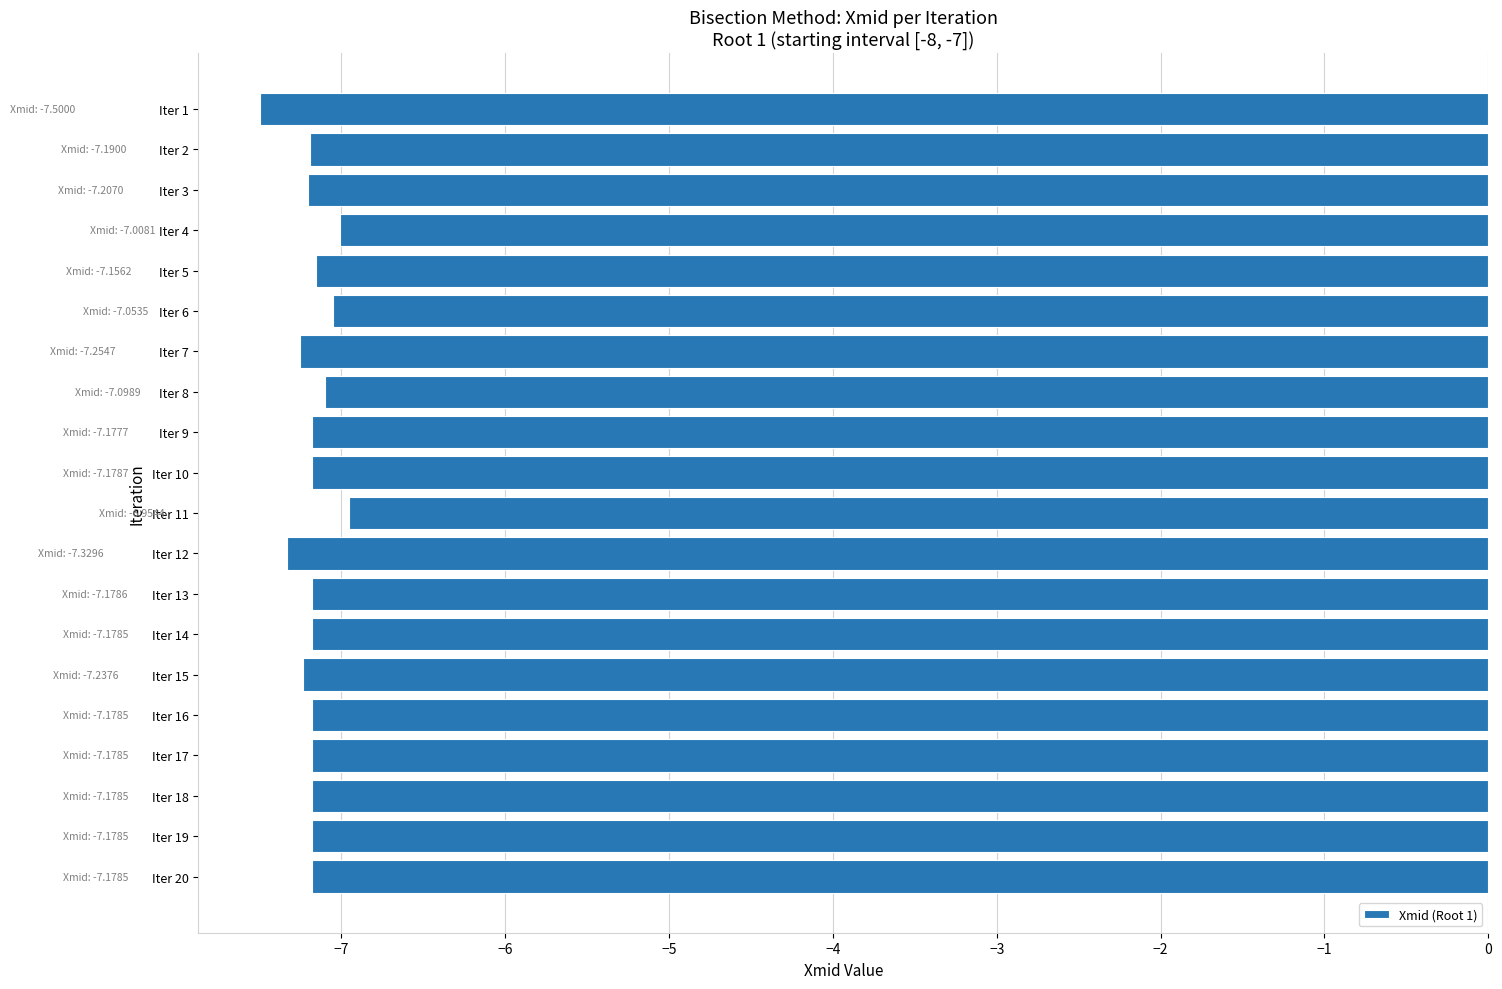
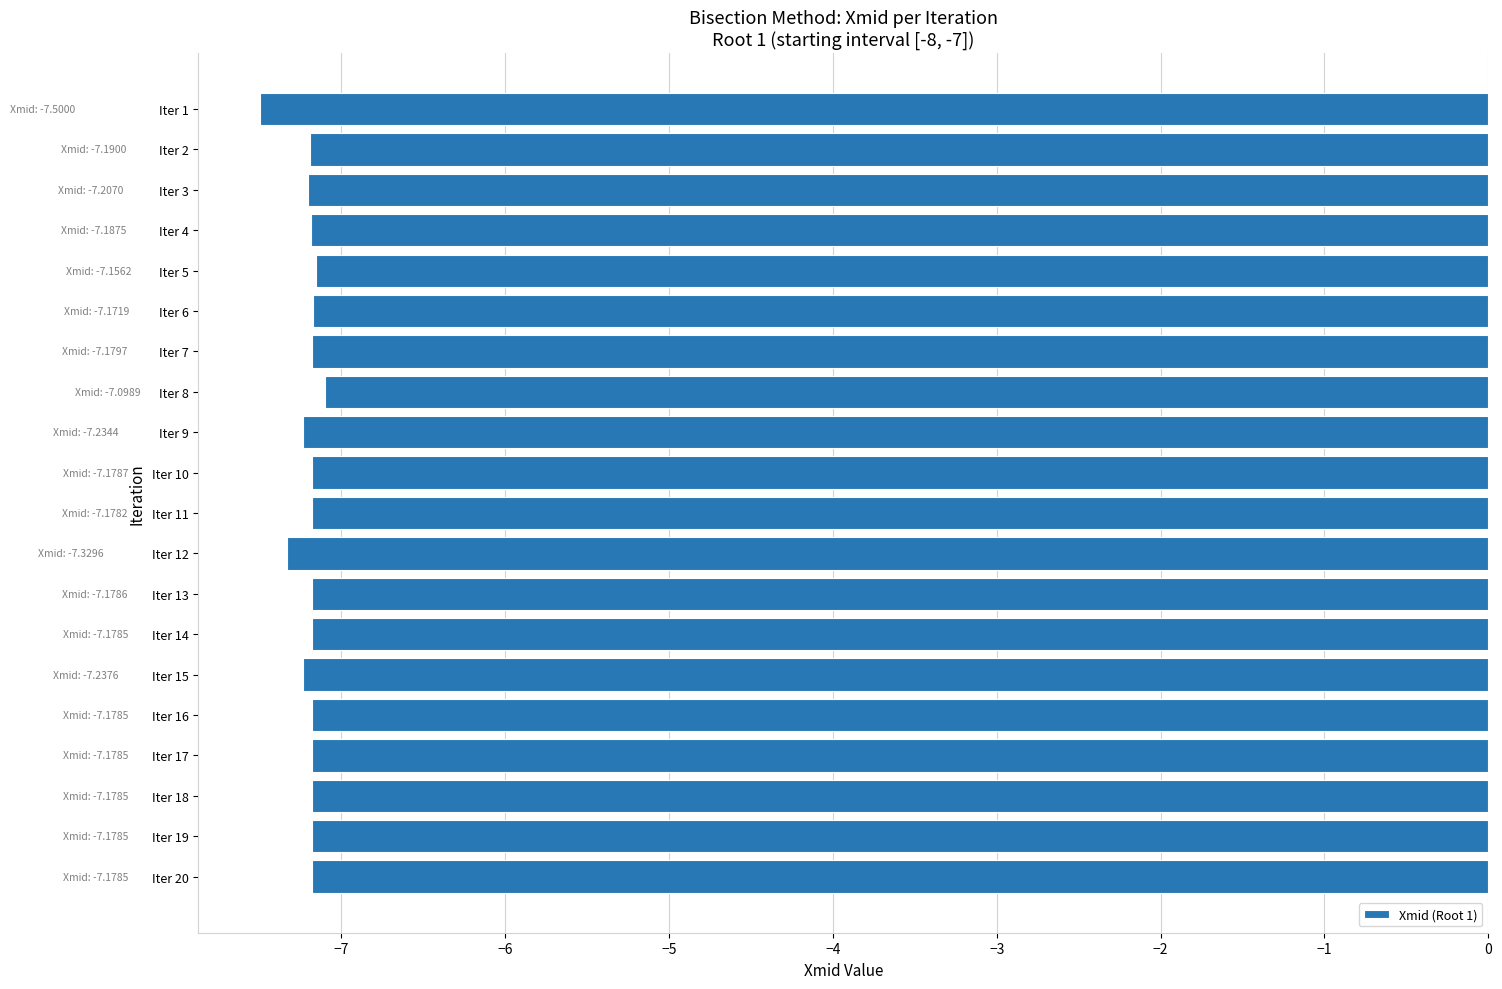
  {
-   "Iter 4": -7.0081,
-   "Iter 6": -7.0535,
-   "Iter 7": -7.2547,
-   "Iter 9": -7.1777,
-   "Iter 11": -6.9544
+   "Iter 4": -7.1875,
+   "Iter 6": -7.1719,
+   "Iter 7": -7.1797,
+   "Iter 9": -7.2344,
+   "Iter 11": -7.1782
  }
